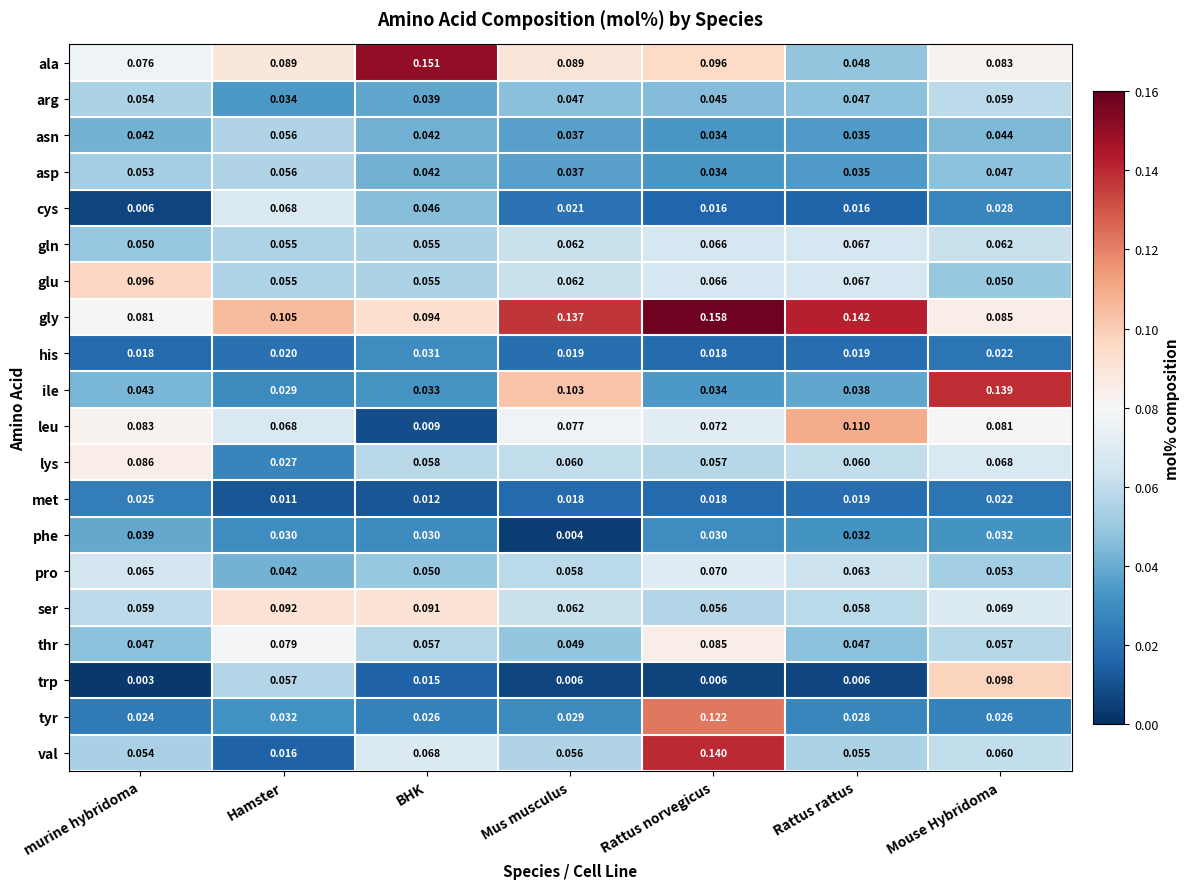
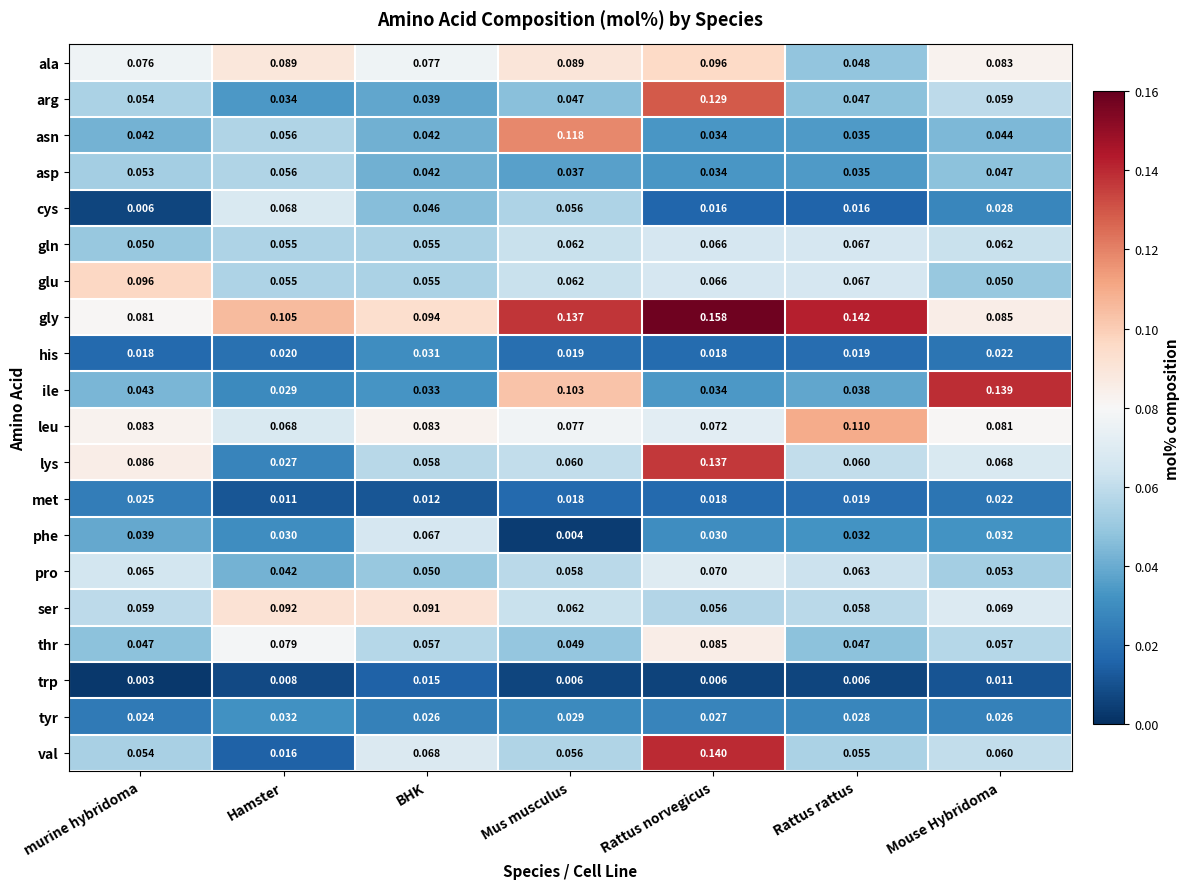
  {
    "ala": {
      "murine hybridoma": 0.076,
      "Hamster": 0.089,
-     "BHK": 0.151,
+     "BHK": 0.077,
      "Mus musculus": 0.089,
      "Rattus norvegicus": 0.096,
      "Rattus rattus": 0.048,
      "Mouse Hybridoma": 0.083
    },
    "arg": {
      "murine hybridoma": 0.054,
      "Hamster": 0.034,
      "BHK": 0.039,
      "Mus musculus": 0.047,
-     "Rattus norvegicus": 0.045,
+     "Rattus norvegicus": 0.129,
      "Rattus rattus": 0.047,
      "Mouse Hybridoma": 0.059
    },
    "asn": {
      "murine hybridoma": 0.042,
      "Hamster": 0.056,
      "BHK": 0.042,
-     "Mus musculus": 0.037,
+     "Mus musculus": 0.118,
      "Rattus norvegicus": 0.034,
      "Rattus rattus": 0.035,
      "Mouse Hybridoma": 0.044
    },
    "asp": {
      "murine hybridoma": 0.053,
      "Hamster": 0.056,
      "BHK": 0.042,
      "Mus musculus": 0.037,
      "Rattus norvegicus": 0.034,
      "Rattus rattus": 0.035,
      "Mouse Hybridoma": 0.047
    },
    "cys": {
      "murine hybridoma": 0.006,
      "Hamster": 0.068,
      "BHK": 0.046,
-     "Mus musculus": 0.021,
+     "Mus musculus": 0.056,
      "Rattus norvegicus": 0.016,
      "Rattus rattus": 0.016,
      "Mouse Hybridoma": 0.028
    },
    "gln": {
      "murine hybridoma": 0.050,
      "Hamster": 0.055,
      "BHK": 0.055,
      "Mus musculus": 0.062,
      "Rattus norvegicus": 0.066,
      "Rattus rattus": 0.067,
      "Mouse Hybridoma": 0.062
    },
    "glu": {
      "murine hybridoma": 0.096,
      "Hamster": 0.055,
      "BHK": 0.055,
      "Mus musculus": 0.062,
      "Rattus norvegicus": 0.066,
      "Rattus rattus": 0.067,
      "Mouse Hybridoma": 0.050
    },
    "gly": {
      "murine hybridoma": 0.081,
      "Hamster": 0.105,
      "BHK": 0.094,
      "Mus musculus": 0.137,
      "Rattus norvegicus": 0.158,
      "Rattus rattus": 0.142,
      "Mouse Hybridoma": 0.085
    },
    "his": {
      "murine hybridoma": 0.018,
      "Hamster": 0.020,
      "BHK": 0.031,
      "Mus musculus": 0.019,
      "Rattus norvegicus": 0.018,
      "Rattus rattus": 0.019,
      "Mouse Hybridoma": 0.022
    },
    "ile": {
      "murine hybridoma": 0.043,
      "Hamster": 0.029,
      "BHK": 0.033,
      "Mus musculus": 0.103,
      "Rattus norvegicus": 0.034,
      "Rattus rattus": 0.038,
      "Mouse Hybridoma": 0.139
    },
    "leu": {
      "murine hybridoma": 0.083,
      "Hamster": 0.068,
-     "BHK": 0.009,
+     "BHK": 0.083,
      "Mus musculus": 0.077,
      "Rattus norvegicus": 0.072,
      "Rattus rattus": 0.110,
      "Mouse Hybridoma": 0.081
    },
    "lys": {
      "murine hybridoma": 0.086,
      "Hamster": 0.027,
      "BHK": 0.058,
      "Mus musculus": 0.060,
-     "Rattus norvegicus": 0.057,
+     "Rattus norvegicus": 0.137,
      "Rattus rattus": 0.060,
      "Mouse Hybridoma": 0.068
    },
    "met": {
      "murine hybridoma": 0.025,
      "Hamster": 0.011,
      "BHK": 0.012,
      "Mus musculus": 0.018,
      "Rattus norvegicus": 0.018,
      "Rattus rattus": 0.019,
      "Mouse Hybridoma": 0.022
    },
    "phe": {
      "murine hybridoma": 0.039,
      "Hamster": 0.030,
-     "BHK": 0.030,
+     "BHK": 0.067,
      "Mus musculus": 0.004,
      "Rattus norvegicus": 0.030,
      "Rattus rattus": 0.032,
      "Mouse Hybridoma": 0.032
    },
    "pro": {
      "murine hybridoma": 0.065,
      "Hamster": 0.042,
      "BHK": 0.050,
      "Mus musculus": 0.058,
      "Rattus norvegicus": 0.070,
      "Rattus rattus": 0.063,
      "Mouse Hybridoma": 0.053
    },
    "ser": {
      "murine hybridoma": 0.059,
      "Hamster": 0.092,
      "BHK": 0.091,
      "Mus musculus": 0.062,
      "Rattus norvegicus": 0.056,
      "Rattus rattus": 0.058,
      "Mouse Hybridoma": 0.069
    },
    "thr": {
      "murine hybridoma": 0.047,
      "Hamster": 0.079,
      "BHK": 0.057,
      "Mus musculus": 0.049,
      "Rattus norvegicus": 0.085,
      "Rattus rattus": 0.047,
      "Mouse Hybridoma": 0.057
    },
    "trp": {
      "murine hybridoma": 0.003,
-     "Hamster": 0.057,
+     "Hamster": 0.008,
      "BHK": 0.015,
      "Mus musculus": 0.006,
      "Rattus norvegicus": 0.006,
      "Rattus rattus": 0.006,
-     "Mouse Hybridoma": 0.098
+     "Mouse Hybridoma": 0.011
    },
    "tyr": {
      "murine hybridoma": 0.024,
      "Hamster": 0.032,
      "BHK": 0.026,
      "Mus musculus": 0.029,
-     "Rattus norvegicus": 0.122,
+     "Rattus norvegicus": 0.027,
      "Rattus rattus": 0.028,
      "Mouse Hybridoma": 0.026
    },
    "val": {
      "murine hybridoma": 0.054,
      "Hamster": 0.016,
      "BHK": 0.068,
      "Mus musculus": 0.056,
      "Rattus norvegicus": 0.140,
      "Rattus rattus": 0.055,
      "Mouse Hybridoma": 0.060
    }
  }
